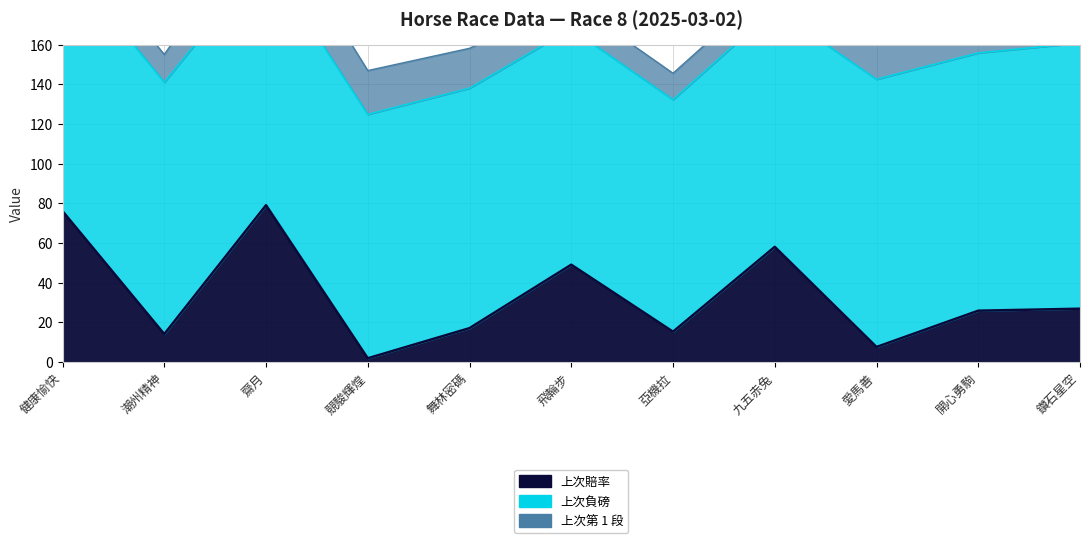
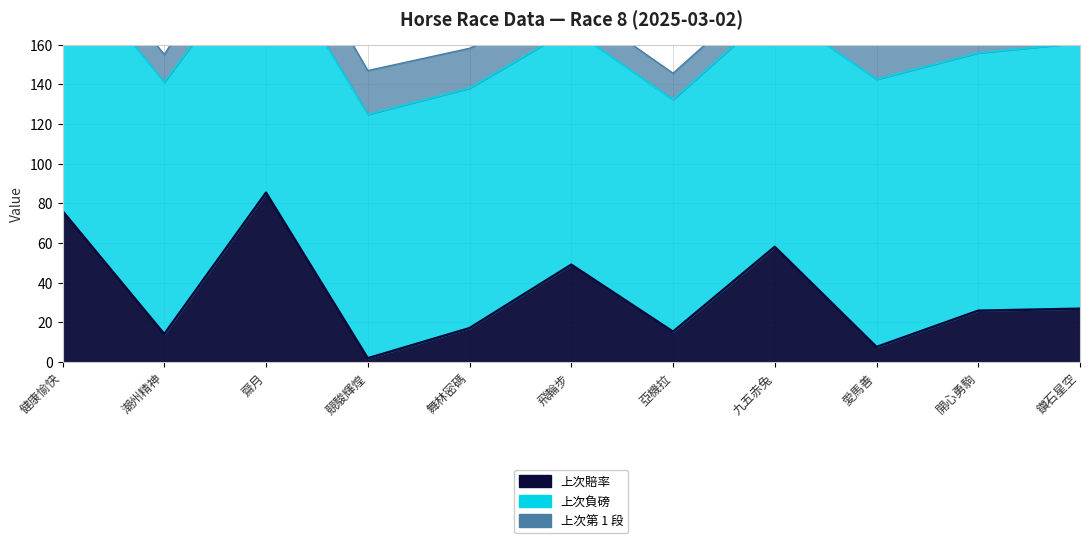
  {
    "上次賠率": {
      "健康愉快": 76,
      "潮州精神": 14,
-     "齋月": 79,
+     "齋月": 85,
      "競駿輝煌": 2,
      "舞林密碼": 17,
      "飛輪步": 49,
      "亞機拉": 15,
      "九五赤兔": 58,
      "愛馬善": 8,
      "開心勇駒": 26,
      "鑽石星空": 27
    },
    "上次負磅": {
      "潮州精神": 127,
      "競駿輝煌": 123,
      "舞林密碼": 121,
      "亞機拉": 117,
      "愛馬善": 135,
      "開心勇駒": 130,
      "鑽石星空": 134
    },
    "上次第 1 段": {
      "潮州精神": 14,
      "競駿輝煌": 22,
      "舞林密碼": 20,
      "亞機拉": 13
    }
  }
